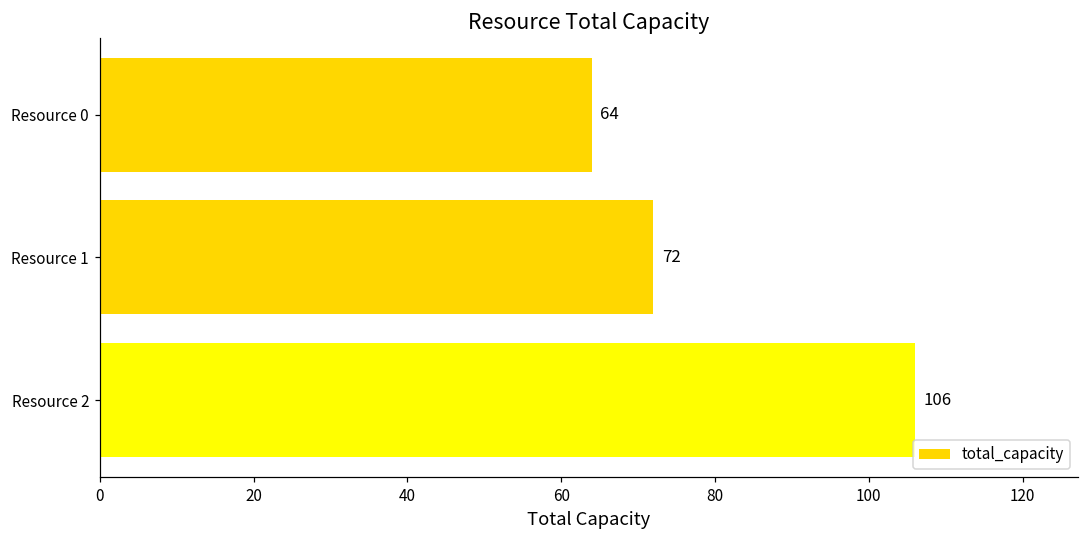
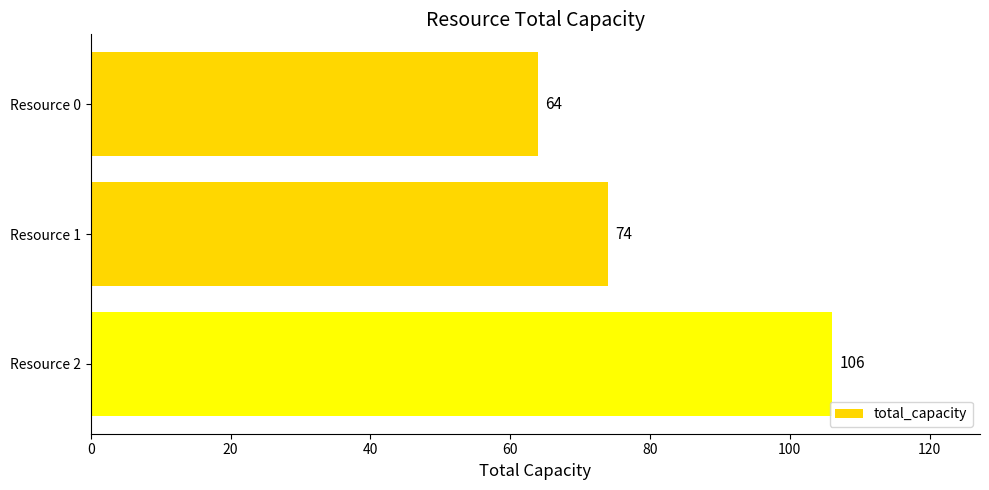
  {
    "Resource 0": 64,
-   "Resource 1": 72,
+   "Resource 1": 74,
    "Resource 2": 106
  }
